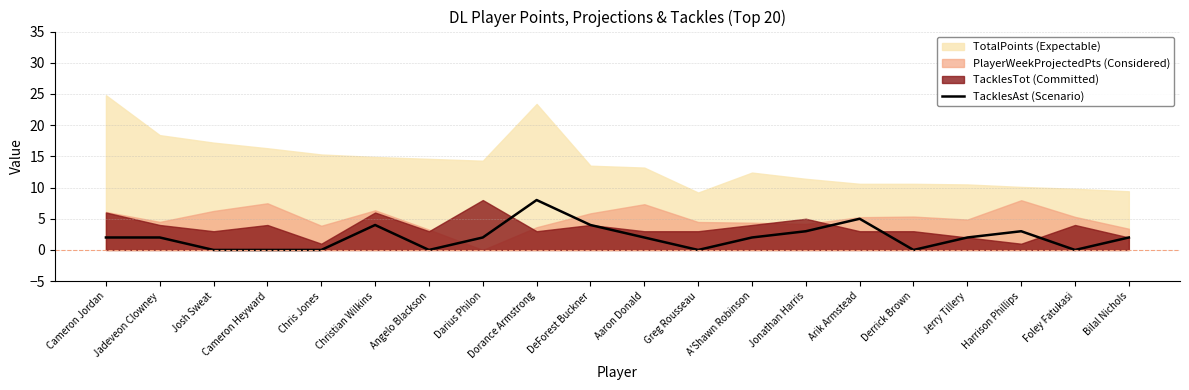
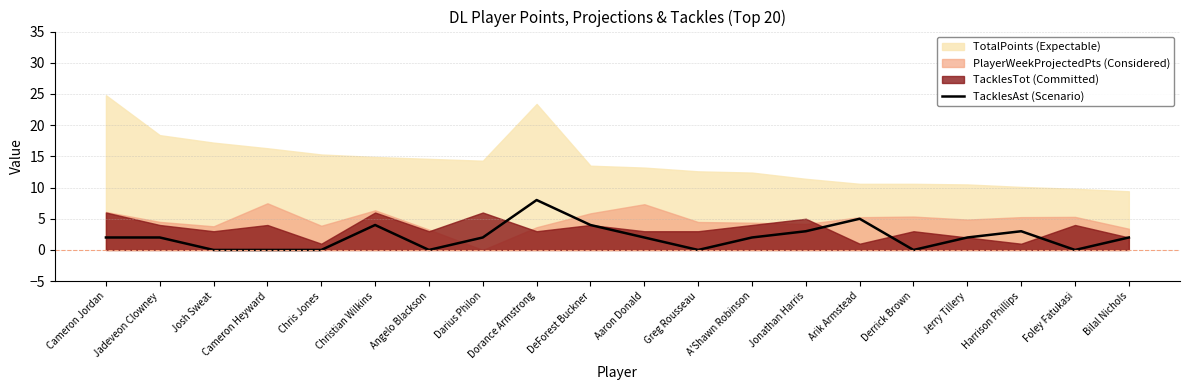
  {
    "TacklesAst (Scenario)": {
      "Cameron Jordan": 2,
      "Jadeveon Clowney": 2,
      "Josh Sweat": 0,
      "Cameron Heyward": 0,
      "Chris Jones": 0,
      "Christian Wilkins": 4,
      "Angelo Blackson": 0,
      "Darius Philon": 2,
      "Dorance Armstrong": 8,
      "Aaron Donald": 2,
      "Greg Rousseau": 0,
      "A'Shawn Robinson": 2,
      "Jonathan Harris": 3,
      "Derrick Brown": 0,
      "Harrison Phillips": 3,
      "Foley Fatukasi": 0
    },
    "TotalPoints (Expectable)": {
      "Cameron Jordan": 25,
      "Jadeveon Clowney": 18,
      "Josh Sweat": 17,
      "Cameron Heyward": 16,
      "Chris Jones": 15,
      "Christian Wilkins": 15,
      "Angelo Blackson": 15,
      "Darius Philon": 14,
      "Dorance Armstrong": 23,
      "DeForest Buckner": 14,
      "Aaron Donald": 13,
-     "Greg Rousseau": 9,
+     "Greg Rousseau": 13,
      "A'Shawn Robinson": 12,
      "Jonathan Harris": 11,
      "Arik Armstead": 11,
      "Derrick Brown": 11,
      "Jerry Tillery": 11,
      "Harrison Phillips": 10,
      "Foley Fatukasi": 10,
      "Bilal Nichols": 9
    },
    "PlayerWeekProjectedPts (Considered)": {
      "Jadeveon Clowney": 5,
-     "Josh Sweat": 6,
+     "Josh Sweat": 4,
      "Cameron Heyward": 7,
      "Chris Jones": 4,
      "Darius Philon": 0,
      "Dorance Armstrong": 4,
      "DeForest Buckner": 6,
      "Aaron Donald": 7,
      "Greg Rousseau": 4,
      "Jonathan Harris": 4,
      "Derrick Brown": 5,
      "Jerry Tillery": 5,
-     "Harrison Phillips": 8,
+     "Harrison Phillips": 5,
      "Foley Fatukasi": 5,
      "Bilal Nichols": 3
    },
    "TacklesTot (Committed)": {
      "Jadeveon Clowney": 4,
      "Josh Sweat": 3,
      "Cameron Heyward": 4,
      "Chris Jones": 1,
-     "Darius Philon": 8,
+     "Darius Philon": 6,
      "Dorance Armstrong": 3,
      "Aaron Donald": 3,
      "Greg Rousseau": 3,
      "Jonathan Harris": 5,
-     "Arik Armstead": 3,
+     "Arik Armstead": 1,
      "Derrick Brown": 3,
      "Harrison Phillips": 1,
      "Foley Fatukasi": 4
    }
  }
